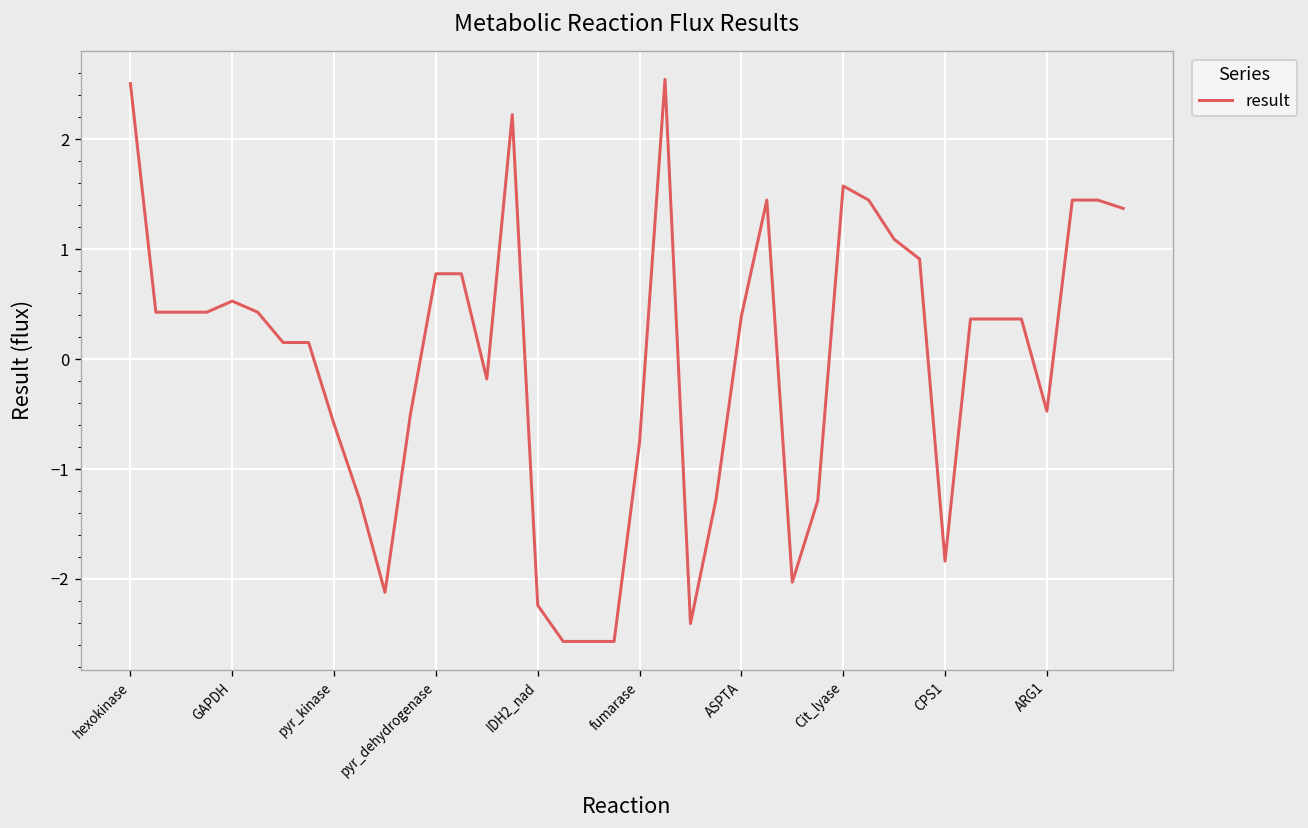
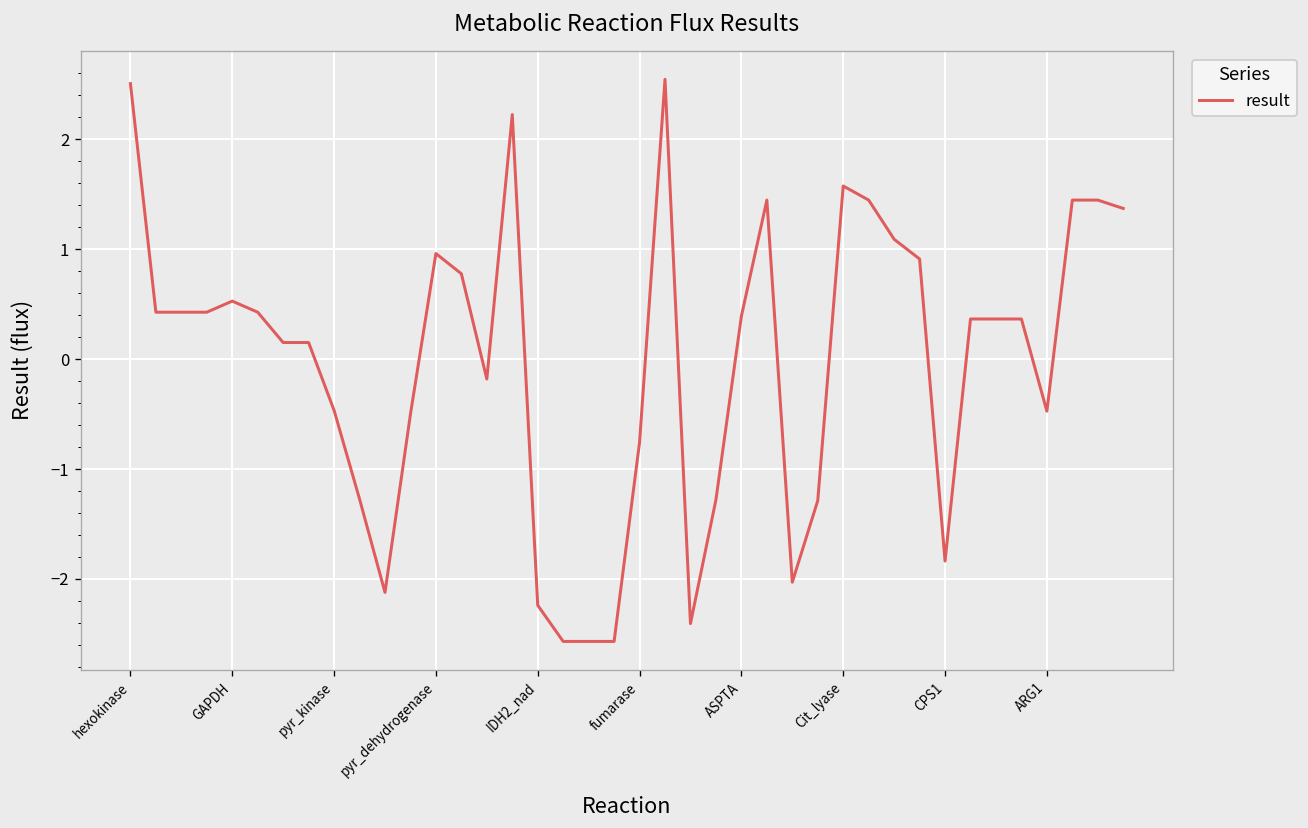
  {
    "hexokinase": 2.5,
    "GAPDH": 0.5,
-   "pyr_kinase": -0.6,
-   "pyr_dehydrogenase": 0.8,
+   "pyr_kinase": -0.5,
+   "pyr_dehydrogenase": 1.0,
    "IDH2_nad": -2.2,
    "fumarase": -0.8,
    "ASPTA": 0.4,
    "Cit_lyase": 1.6,
    "CPS1": -1.8,
    "ARG1": -0.5
  }
